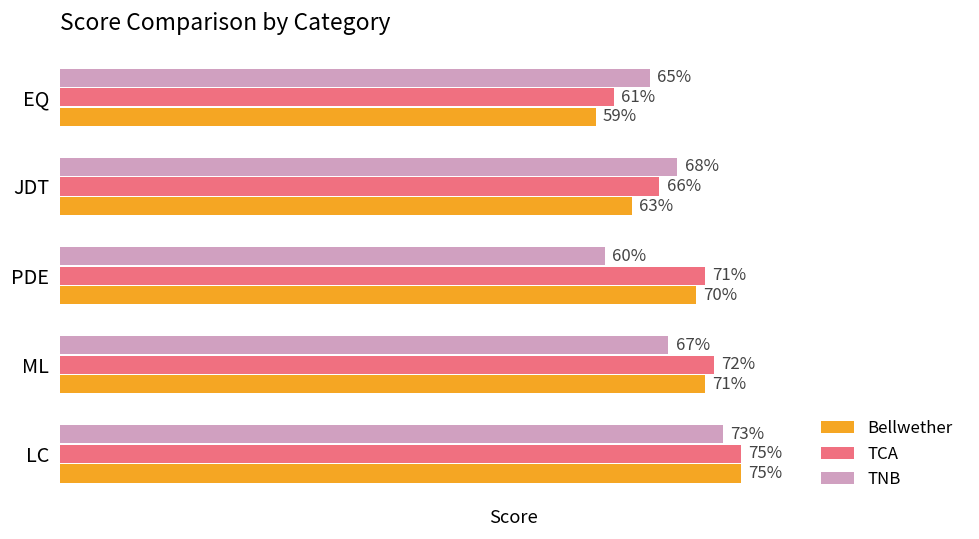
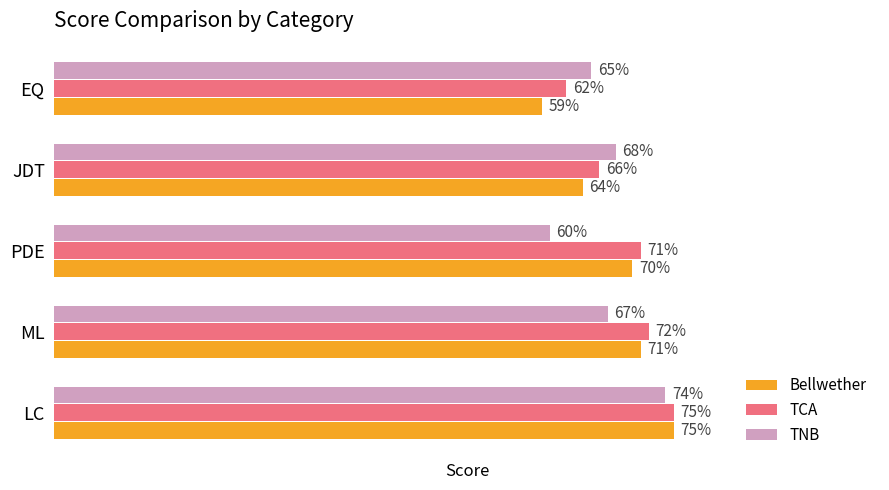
  {
    "Bellwether": {
      "EQ": "59%",
-     "JDT": "63%",
+     "JDT": "64%",
      "PDE": "70%",
      "ML": "71%",
      "LC": "75%"
    },
    "TCA": {
-     "EQ": "61%",
+     "EQ": "62%",
      "JDT": "66%",
      "PDE": "71%",
      "ML": "72%",
      "LC": "75%"
    },
    "TNB": {
      "EQ": "65%",
      "JDT": "68%",
      "PDE": "60%",
      "ML": "67%",
-     "LC": "73%"
+     "LC": "74%"
    }
  }
